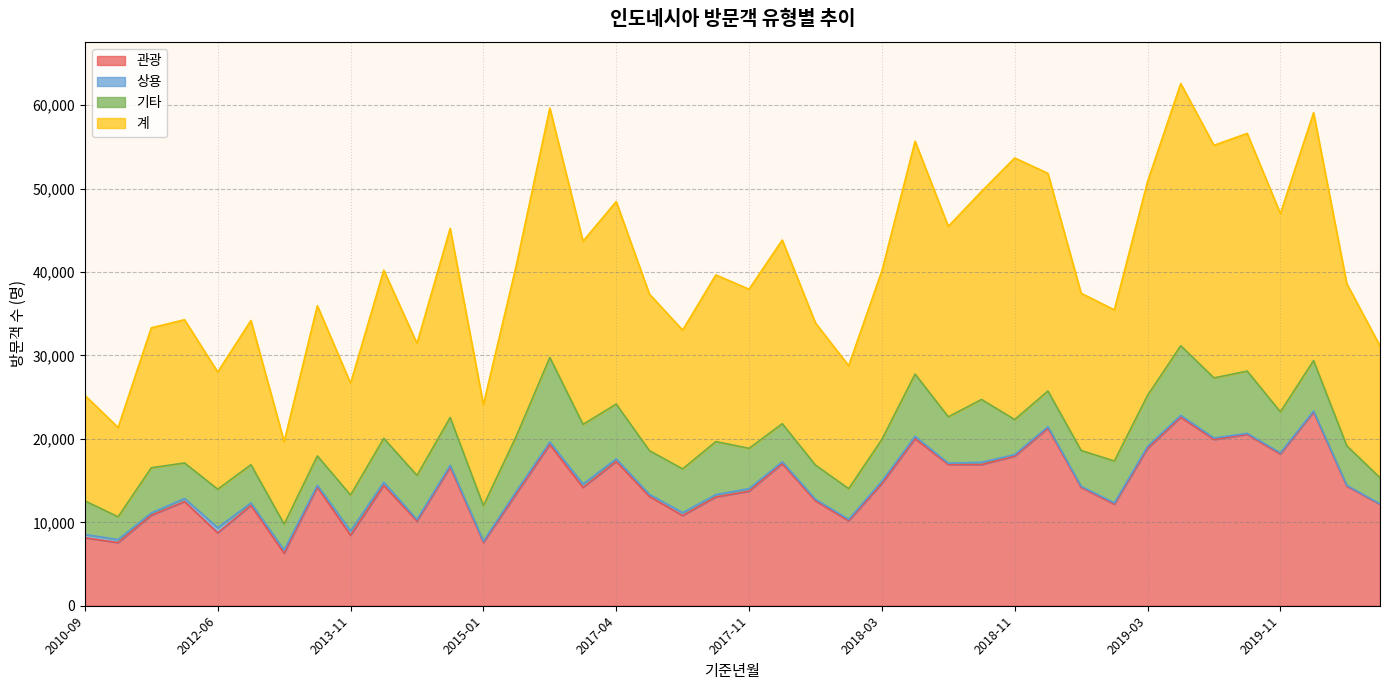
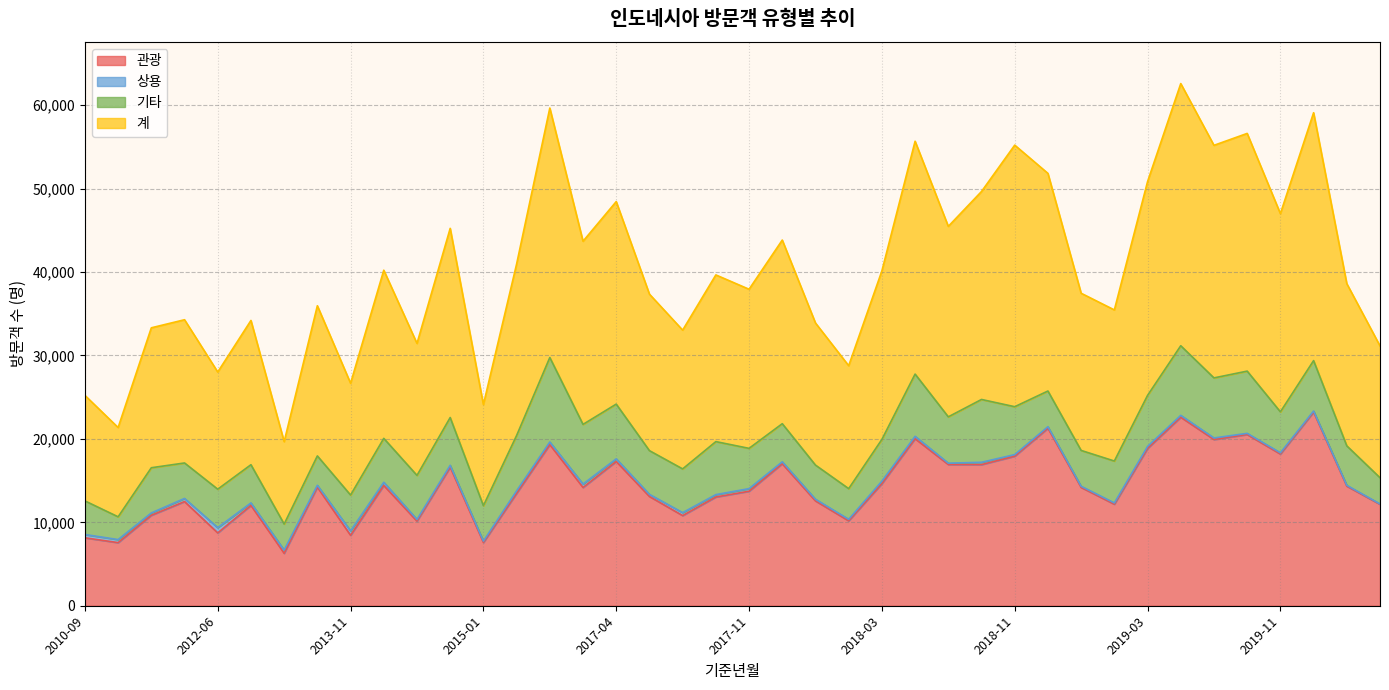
  {
    "기타": {
-     "2018-11": "4,000"
+     "2018-11": "6,000"
    },
    "계": {
      "2018-11": "31,000"
    }
  }
